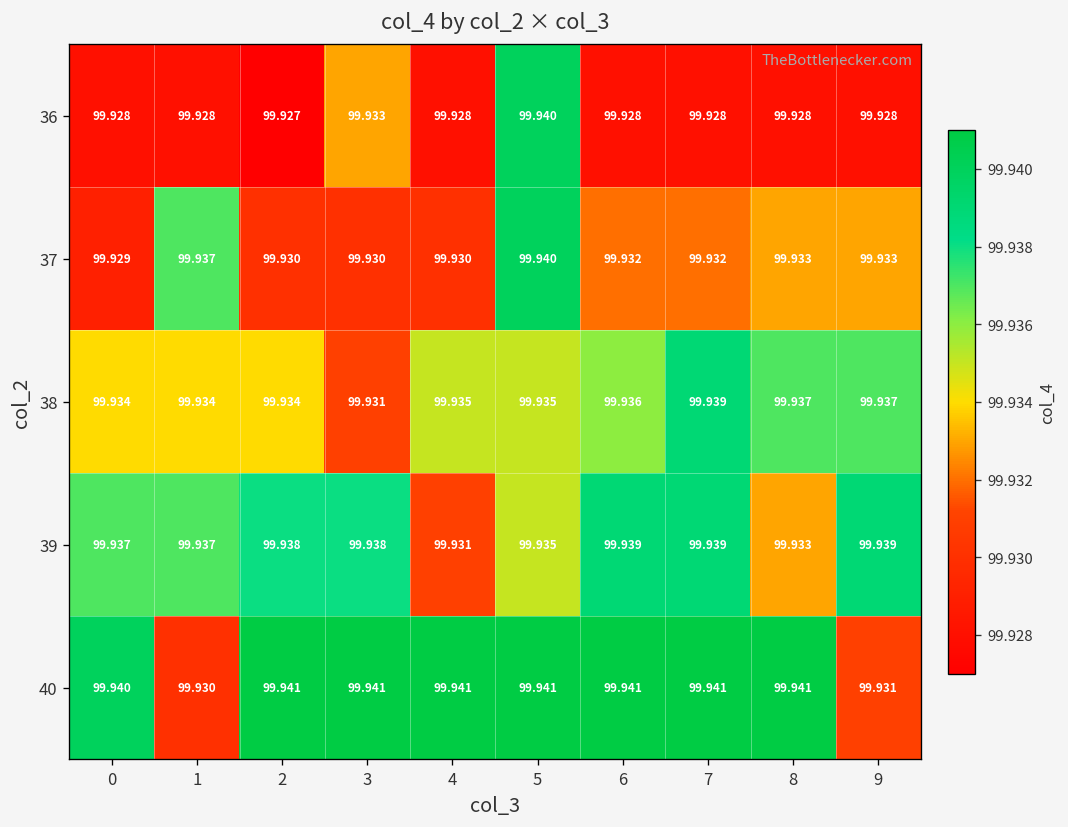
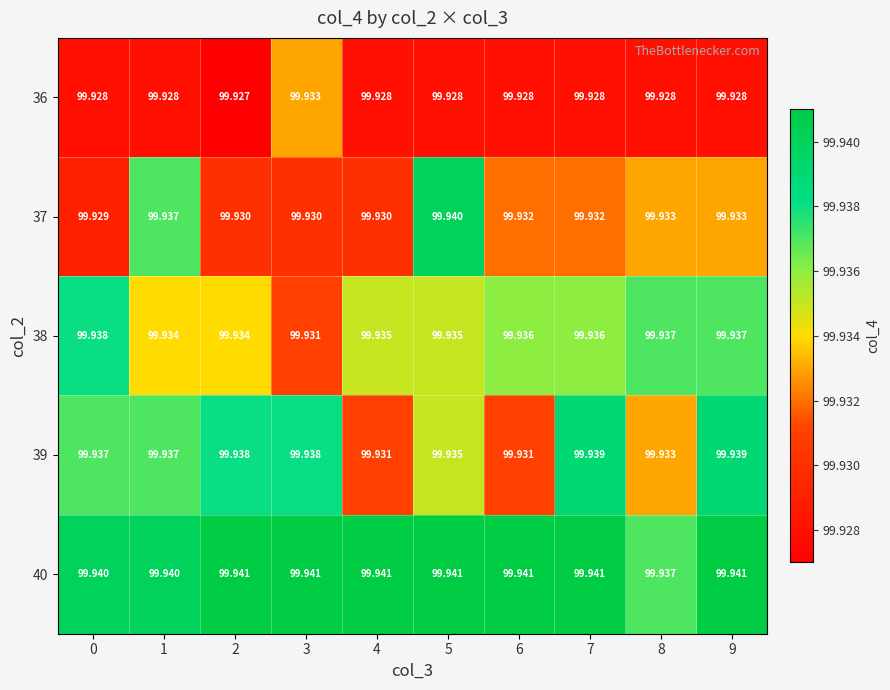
  {
    "36": {
      "0": 99.928,
      "1": 99.928,
      "2": 99.927,
      "3": 99.933,
      "4": 99.928,
-     "5": 99.940,
+     "5": 99.928,
      "6": 99.928,
      "7": 99.928,
      "8": 99.928
    },
    "37": {
      "0": 99.929,
      "1": 99.937,
      "2": 99.930,
      "3": 99.930,
      "4": 99.930,
      "5": 99.940,
      "6": 99.932,
      "7": 99.932,
      "8": 99.933,
      "9": 99.933
    },
    "38": {
-     "0": 99.934,
+     "0": 99.938,
      "1": 99.934,
      "2": 99.934,
      "3": 99.931,
      "4": 99.935,
      "5": 99.935,
      "6": 99.936,
-     "7": 99.939,
+     "7": 99.936,
      "8": 99.937,
      "9": 99.937
    },
    "39": {
      "0": 99.937,
      "1": 99.937,
      "2": 99.938,
      "3": 99.938,
      "4": 99.931,
      "5": 99.935,
-     "6": 99.939,
+     "6": 99.931,
      "7": 99.939,
      "8": 99.933,
      "9": 99.939
    },
    "40": {
      "0": 99.940,
-     "1": 99.930,
+     "1": 99.940,
      "2": 99.941,
      "3": 99.941,
      "4": 99.941,
      "5": 99.941,
      "6": 99.941,
      "7": 99.941,
-     "8": 99.941,
-     "9": 99.931
+     "8": 99.937,
+     "9": 99.941
    }
  }
